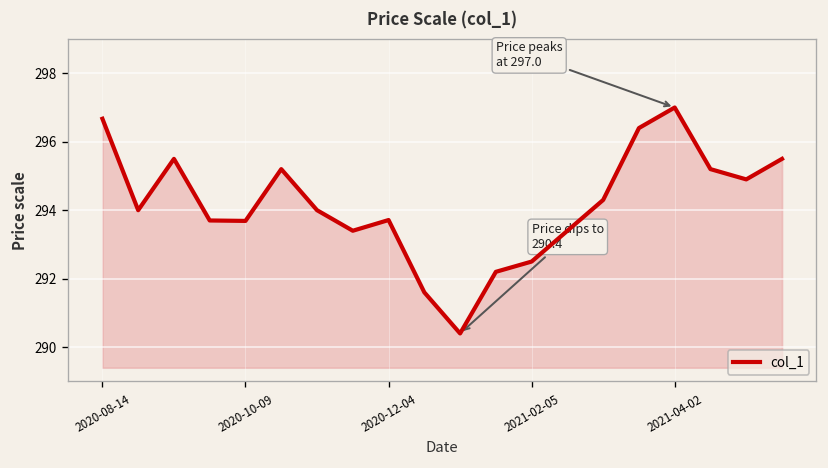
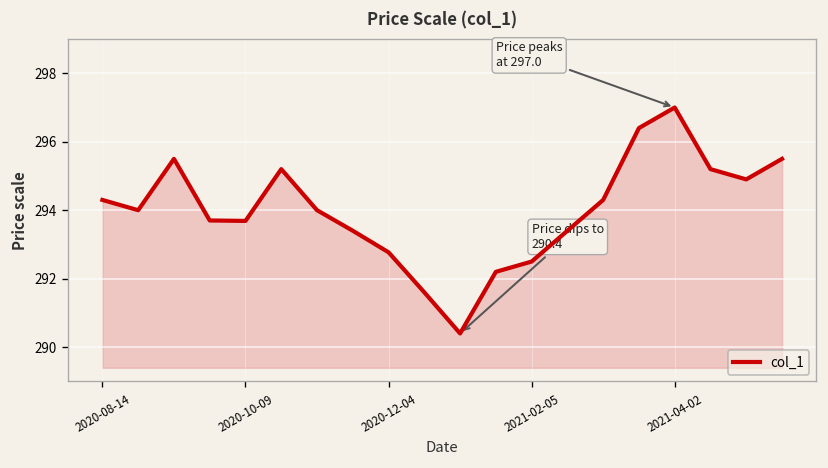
  {
-   "2020-08-14": 296.7,
+   "2020-08-14": 294.3,
    "2020-10-09": 293.7,
-   "2020-12-04": 293.7
+   "2020-12-04": 292.8
  }
